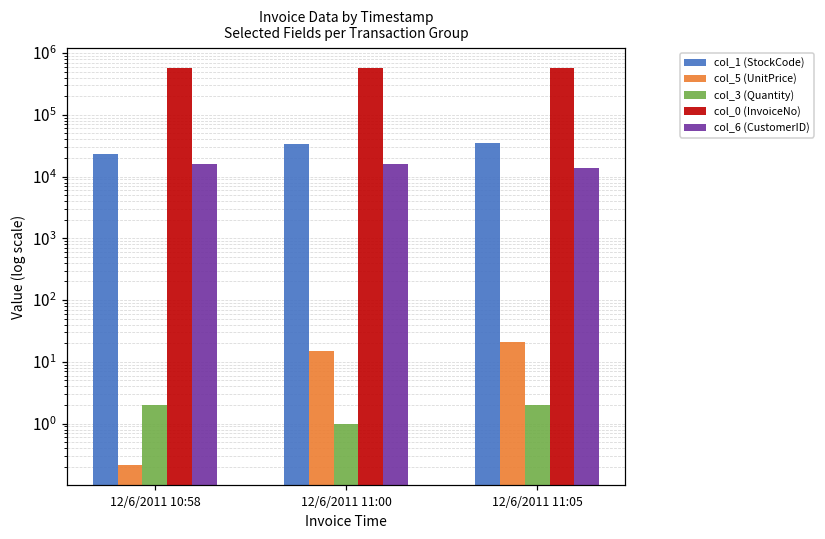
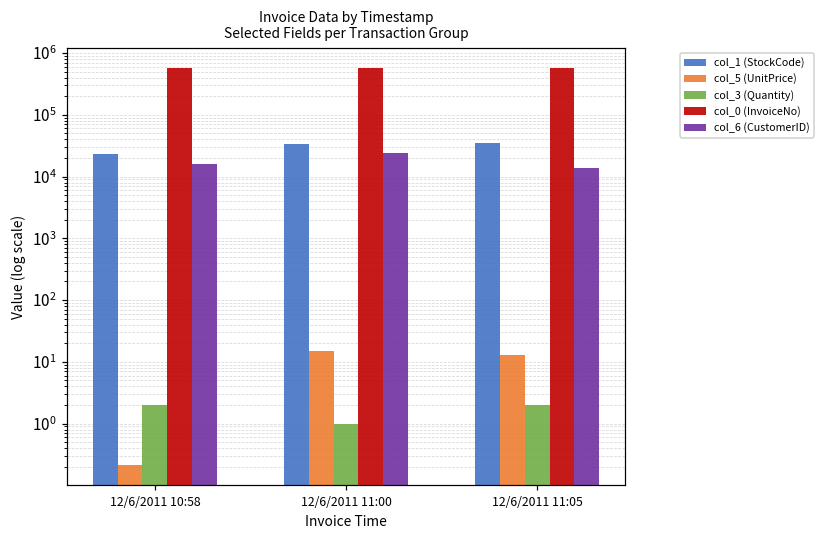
  {
    "col_1 (StockCode)": {
      "12/6/2011 10:58": 23000,
      "12/6/2011 11:00": 30000,
      "12/6/2011 11:05": 30000
    },
    "col_5 (UnitPrice)": {
      "12/6/2011 10:58": 0.21,
      "12/6/2011 11:00": 15,
-     "12/6/2011 11:05": 21
+     "12/6/2011 11:05": 13
    },
    "col_3 (Quantity)": {
      "12/6/2011 10:58": 2,
      "12/6/2011 11:00": 1,
      "12/6/2011 11:05": 2
    },
    "col_0 (InvoiceNo)": {
      "12/6/2011 10:58": 600000,
      "12/6/2011 11:00": 600000,
      "12/6/2011 11:05": 600000
    },
    "col_6 (CustomerID)": {
      "12/6/2011 10:58": 16000,
-     "12/6/2011 11:00": 16000,
+     "12/6/2011 11:00": 24000,
      "12/6/2011 11:05": 14000
    }
  }
